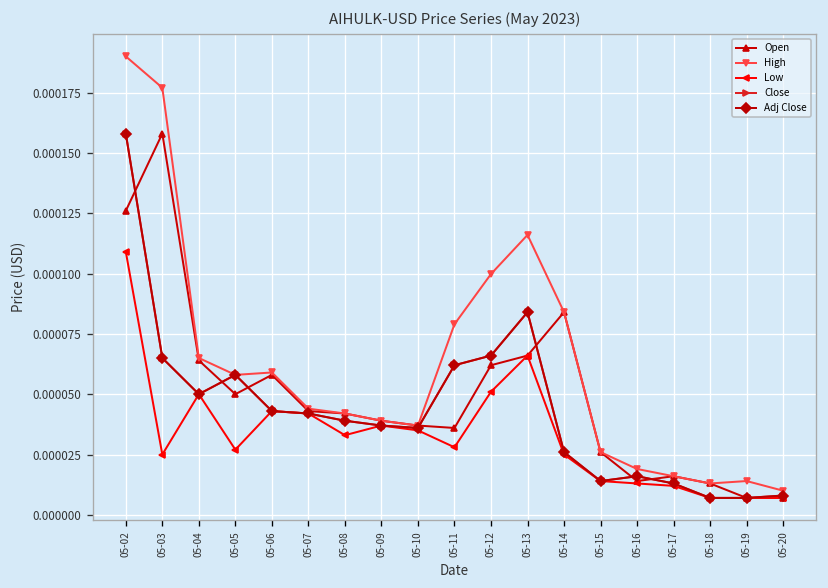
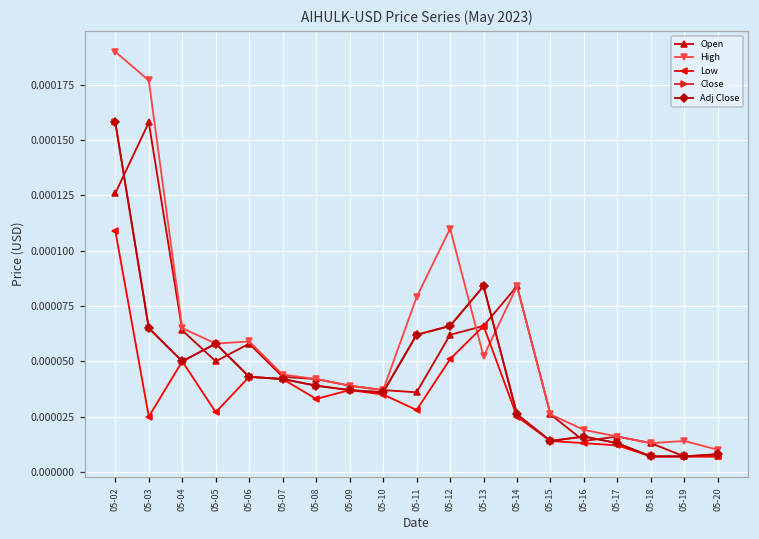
  {
    "High": {
      "05-02": 0.000190,
      "05-03": 0.000177,
      "05-11": 0.000079,
-     "05-12": 0.000100,
-     "05-13": 0.000116,
+     "05-12": 0.000110,
+     "05-13": 0.000052,
      "05-16": 0.000019,
      "05-19": 0.000014,
      "05-20": 0.000010
    }
  }
